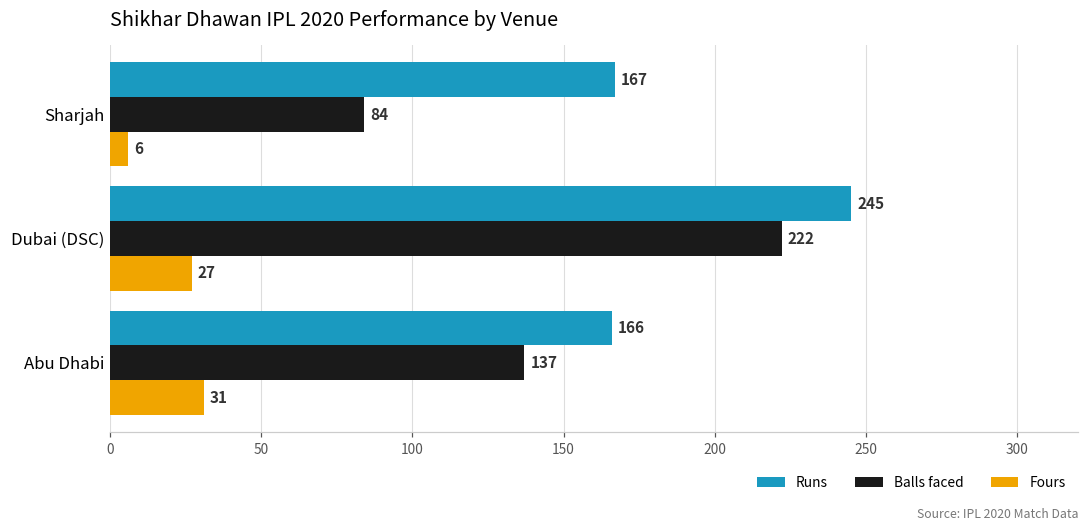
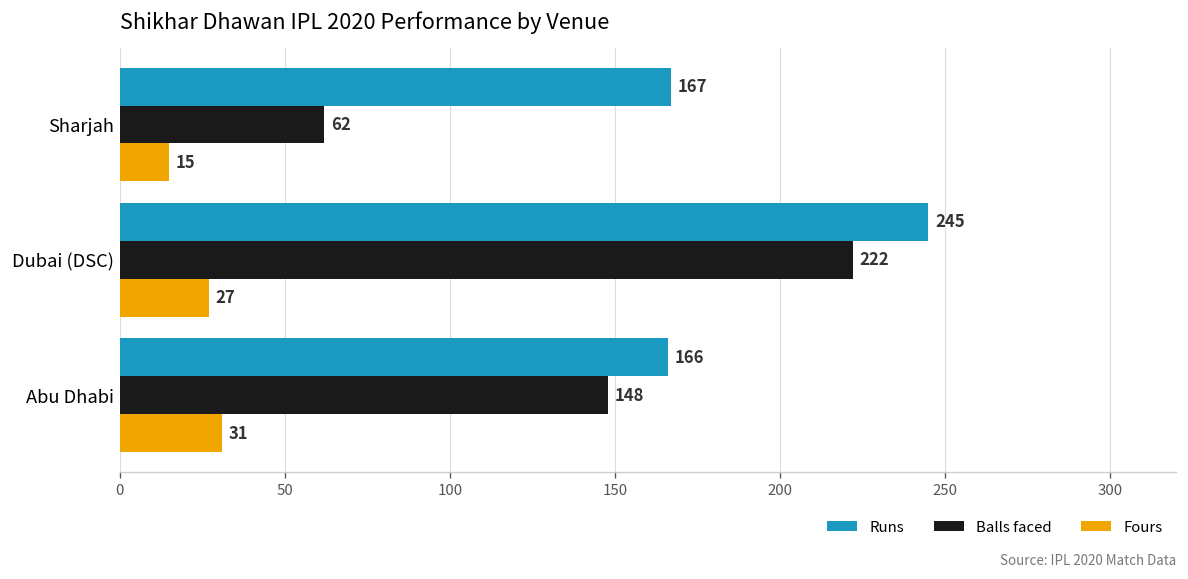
  {
    "Runs": {
      "Sharjah": 167,
      "Dubai (DSC)": 245,
      "Abu Dhabi": 166
    },
    "Balls faced": {
-     "Sharjah": 84,
+     "Sharjah": 62,
      "Dubai (DSC)": 222,
-     "Abu Dhabi": 137
+     "Abu Dhabi": 148
    },
    "Fours": {
-     "Sharjah": 6,
+     "Sharjah": 15,
      "Dubai (DSC)": 27,
      "Abu Dhabi": 31
    }
  }
